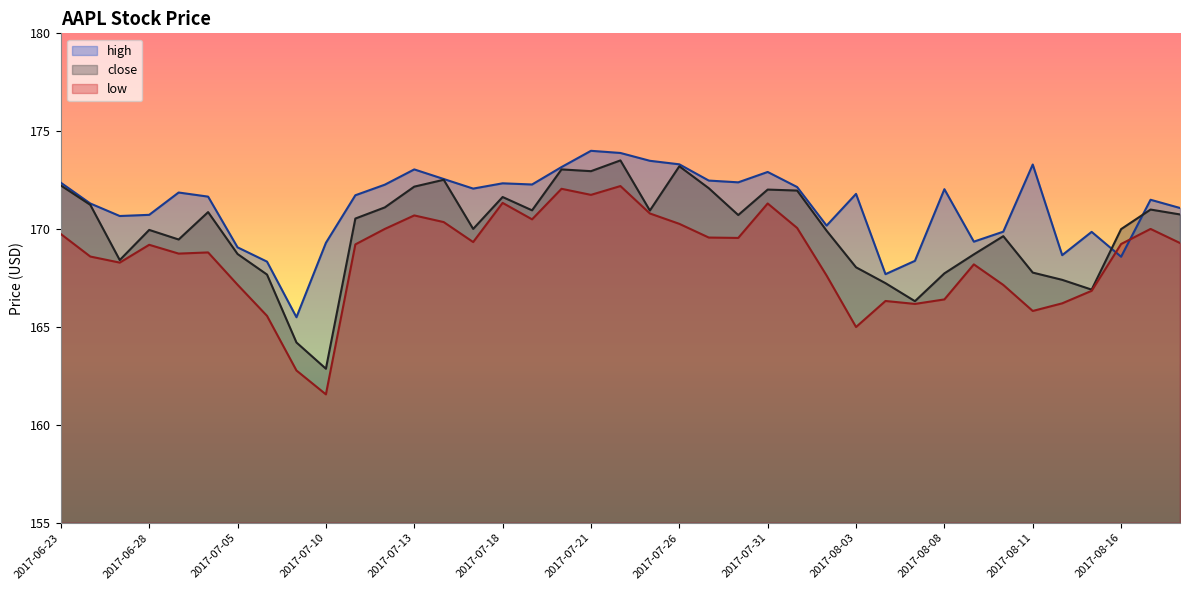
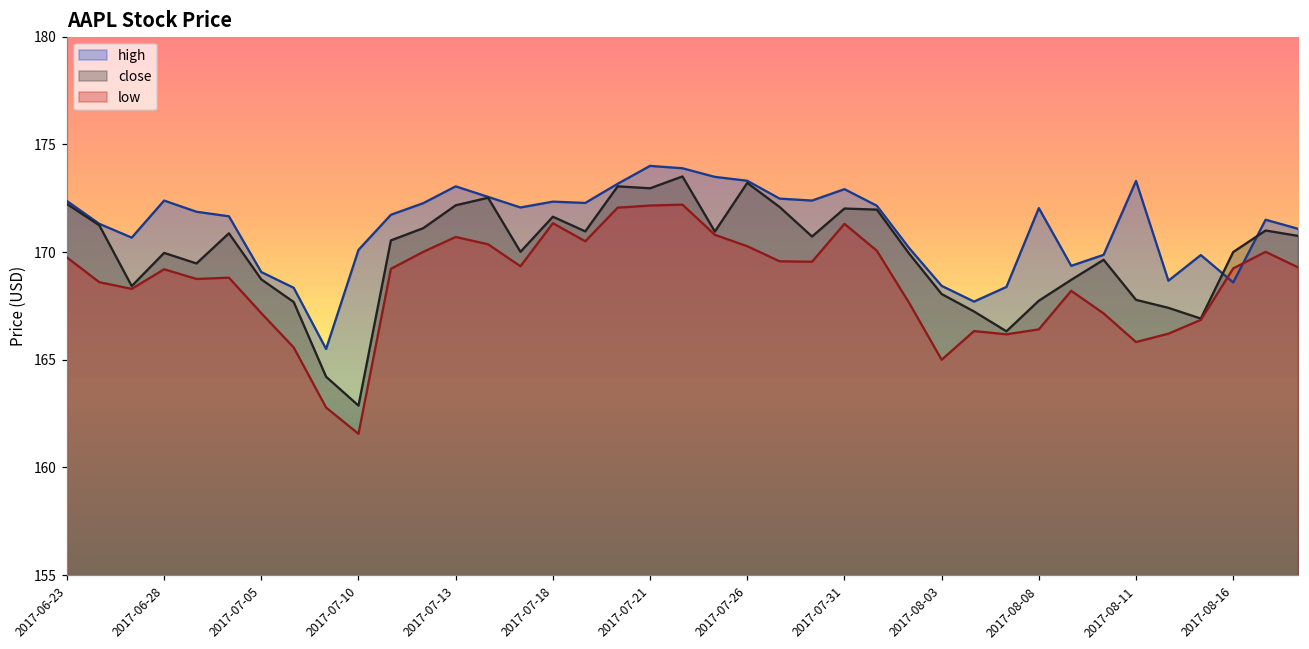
  {
    "high": {
      "2017-06-23": 172.4,
-     "2017-06-28": 170.7,
+     "2017-06-28": 172.4,
      "2017-07-05": 169.1,
-     "2017-07-10": 169.3,
+     "2017-07-10": 170.1,
      "2017-07-13": 173.1,
      "2017-07-18": 172.3,
      "2017-07-21": 174.0,
      "2017-07-31": 172.9,
-     "2017-08-03": 171.8,
+     "2017-08-03": 168.4,
      "2017-08-08": 172.0,
      "2017-08-11": 173.3,
      "2017-08-16": 168.6
    },
    "close": {
      "2017-06-23": 172.2,
      "2017-06-28": 170.0,
      "2017-07-05": 168.7,
      "2017-07-10": 162.9,
      "2017-07-13": 172.2,
      "2017-07-18": 171.6,
      "2017-07-21": 173.0,
      "2017-07-31": 172.0,
      "2017-08-03": 168.1,
      "2017-08-08": 167.7,
      "2017-08-11": 167.8,
      "2017-08-16": 170.0
    },
    "low": {
      "2017-06-23": 169.8,
      "2017-06-28": 169.2,
      "2017-07-05": 167.2,
      "2017-07-10": 161.6,
      "2017-07-13": 170.7,
      "2017-07-18": 171.3,
-     "2017-07-21": 171.8,
+     "2017-07-21": 172.2,
      "2017-07-26": 170.3,
      "2017-07-31": 171.3,
      "2017-08-03": 165.0,
      "2017-08-08": 166.4,
      "2017-08-11": 165.8,
      "2017-08-16": 169.2
    }
  }
